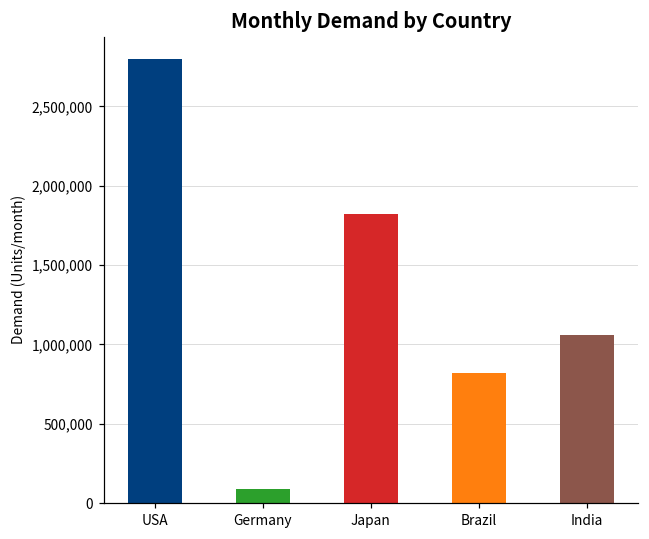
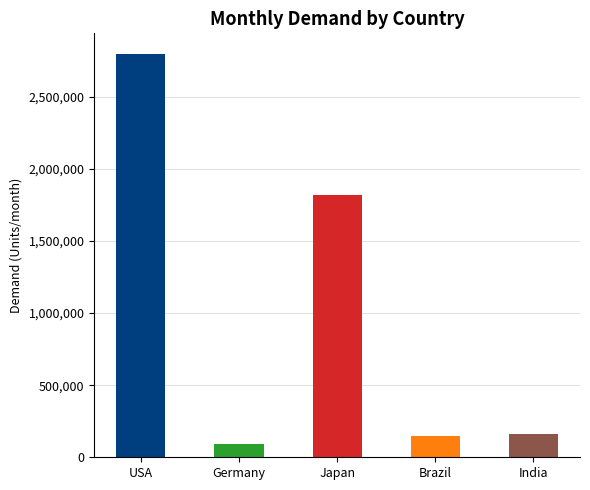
  {
    "USA": "2,800,000",
    "Germany": "90,000",
    "Japan": "1,820,000",
-   "Brazil": "820,000",
-   "India": "1,060,000"
+   "Brazil": "150,000",
+   "India": "160,000"
  }
